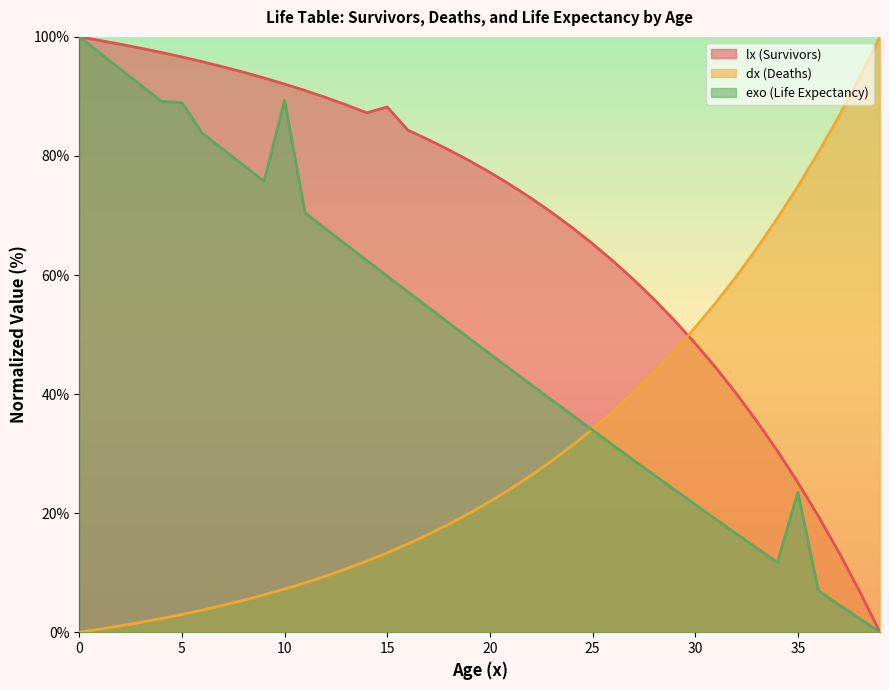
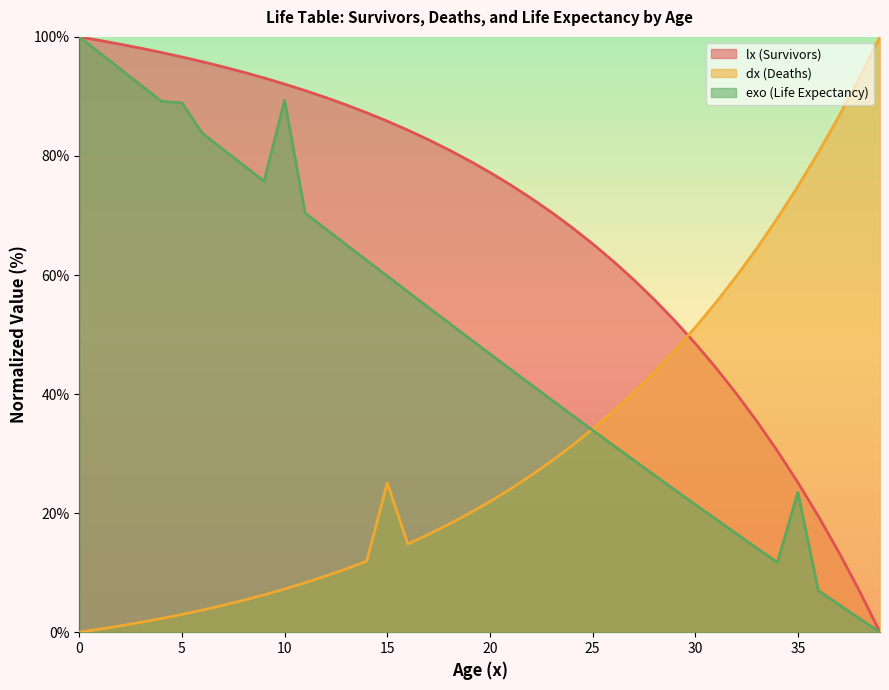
  {
    "lx (Survivors)": {
      "5": "97%",
      "10": "92%",
-     "15": "88%",
+     "15": "86%",
      "20": "77%",
      "25": "65%",
      "30": "49%",
      "35": "25%"
    },
    "dx (Deaths)": {
      "0": "0%",
      "5": "3%",
      "10": "7%",
-     "15": "13%",
+     "15": "25%",
      "20": "22%",
      "30": "51%",
      "35": "75%"
    },
    "exo (Life Expectancy)": {
      "5": "89%",
      "10": "89%",
      "15": "60%",
      "20": "47%",
      "30": "21%",
      "35": "23%"
    }
  }
